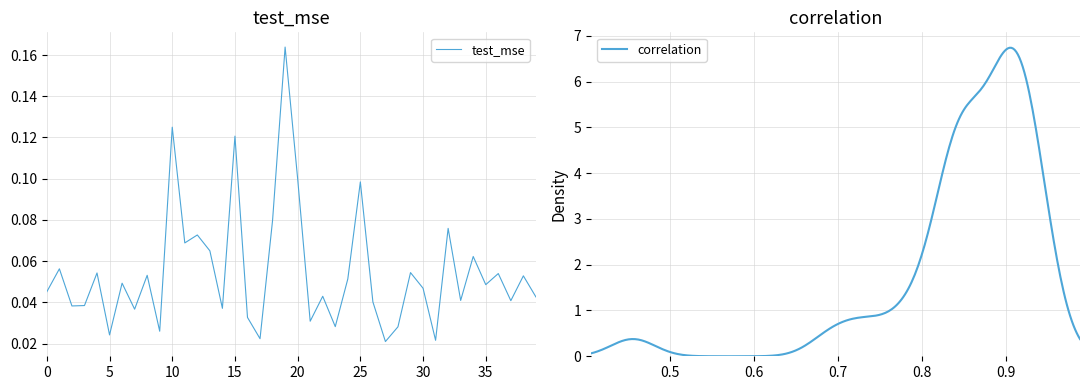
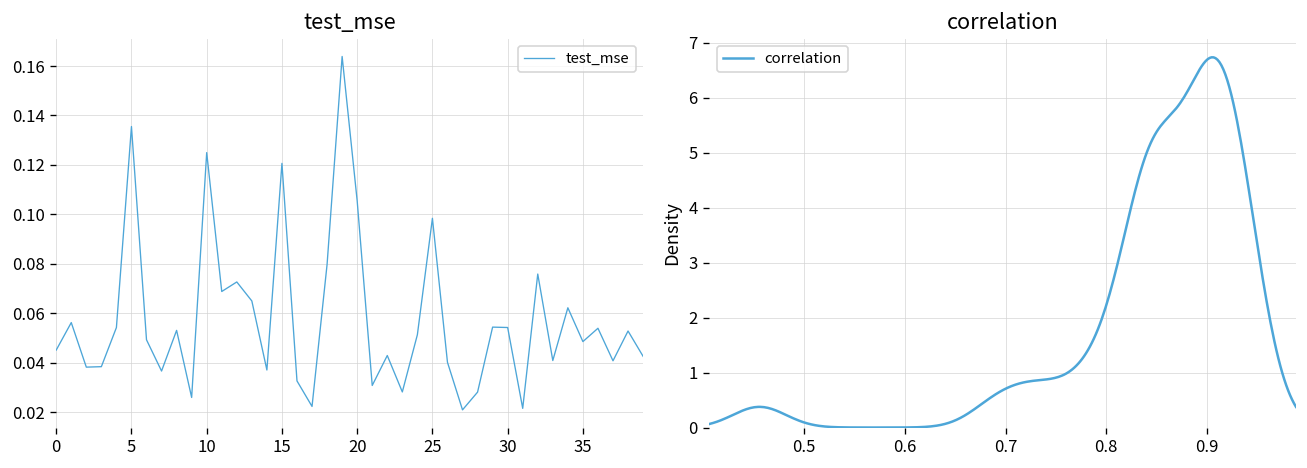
  {
    "test_mse": {
      "0": 0.045,
-     "5": 0.024,
+     "5": 0.136,
      "10": 0.125,
      "15": 0.121,
-     "20": 0.100,
+     "20": 0.105,
      "25": 0.098,
-     "30": 0.047,
+     "30": 0.054,
      "35": 0.049
    }
  }
